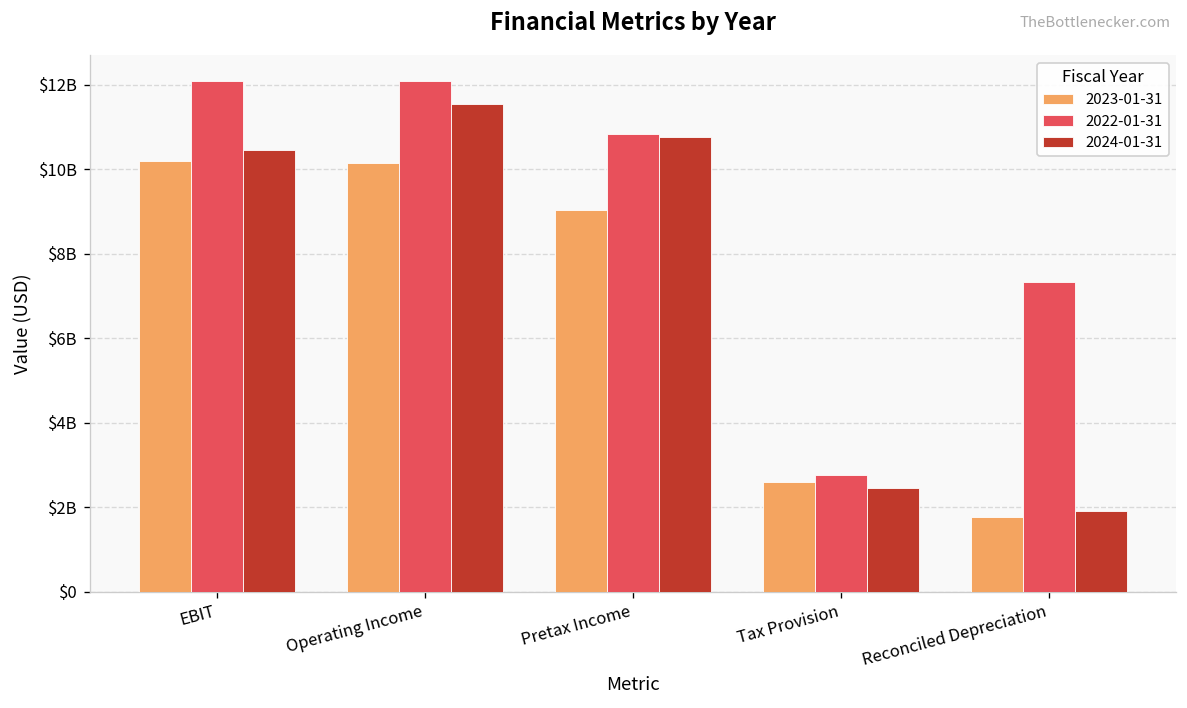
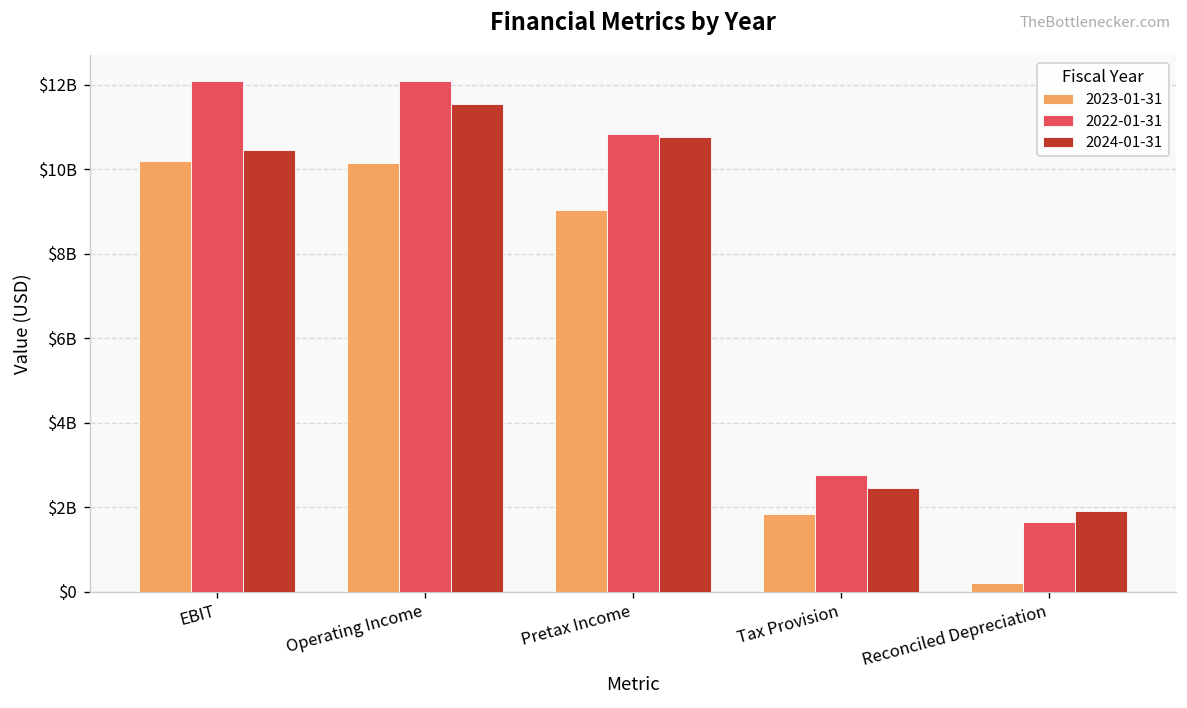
  {
    "2023-01-31": {
      "EBIT": "$10200000000",
      "Operating Income": "$10200000000",
      "Pretax Income": "$9000000000",
-     "Tax Provision": "$2600000000",
-     "Reconciled Depreciation": "$1800000000"
+     "Tax Provision": "$1900000000",
+     "Reconciled Depreciation": "$200000000"
    },
    "2022-01-31": {
      "EBIT": "$12100000000",
      "Operating Income": "$12100000000",
      "Pretax Income": "$10800000000",
      "Tax Provision": "$2800000000",
-     "Reconciled Depreciation": "$7300000000"
+     "Reconciled Depreciation": "$1700000000"
    },
    "2024-01-31": {
      "EBIT": "$10400000000",
      "Operating Income": "$11600000000",
      "Pretax Income": "$10800000000",
      "Tax Provision": "$2400000000",
      "Reconciled Depreciation": "$1900000000"
    }
  }
